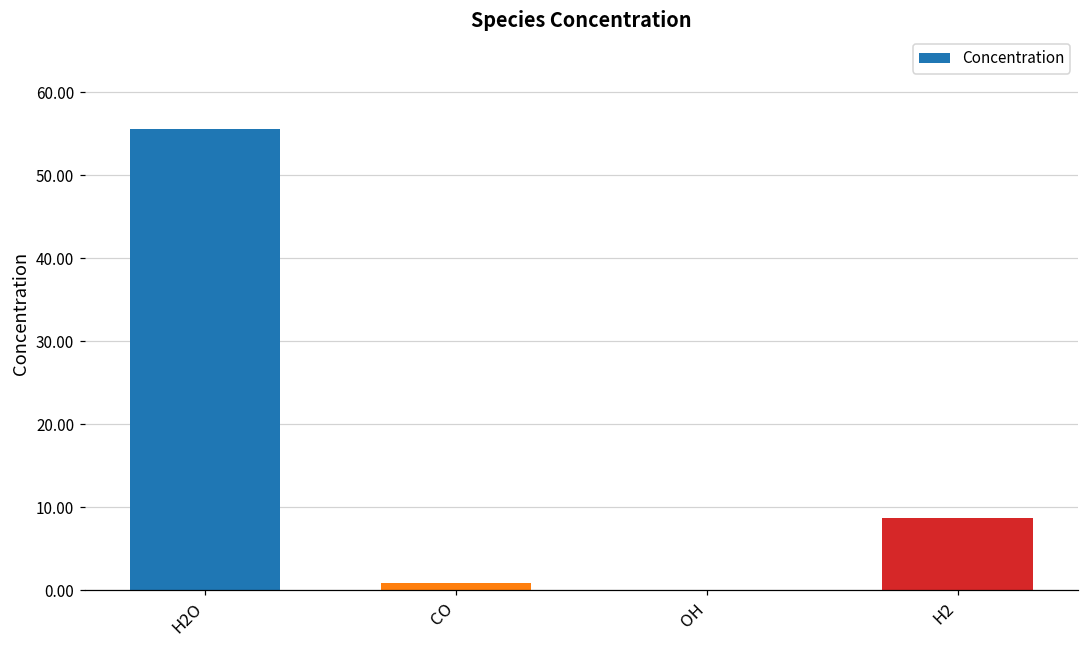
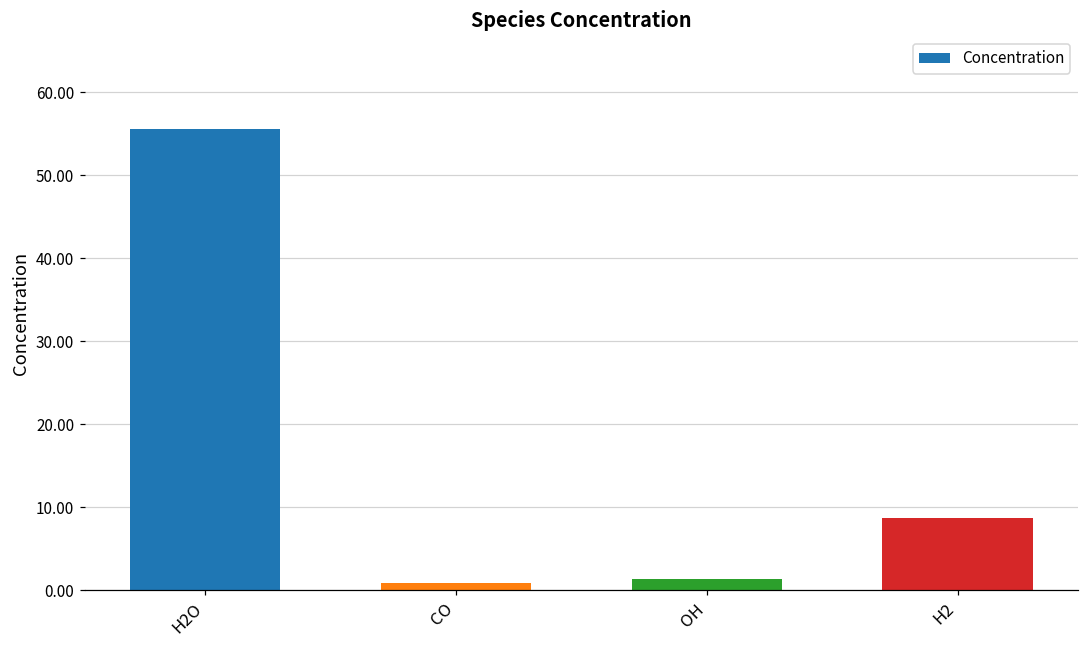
  {
    "H2O": 56,
    "CO": 1,
-   "OH": 0,
+   "OH": 1,
    "H2": 9
  }
